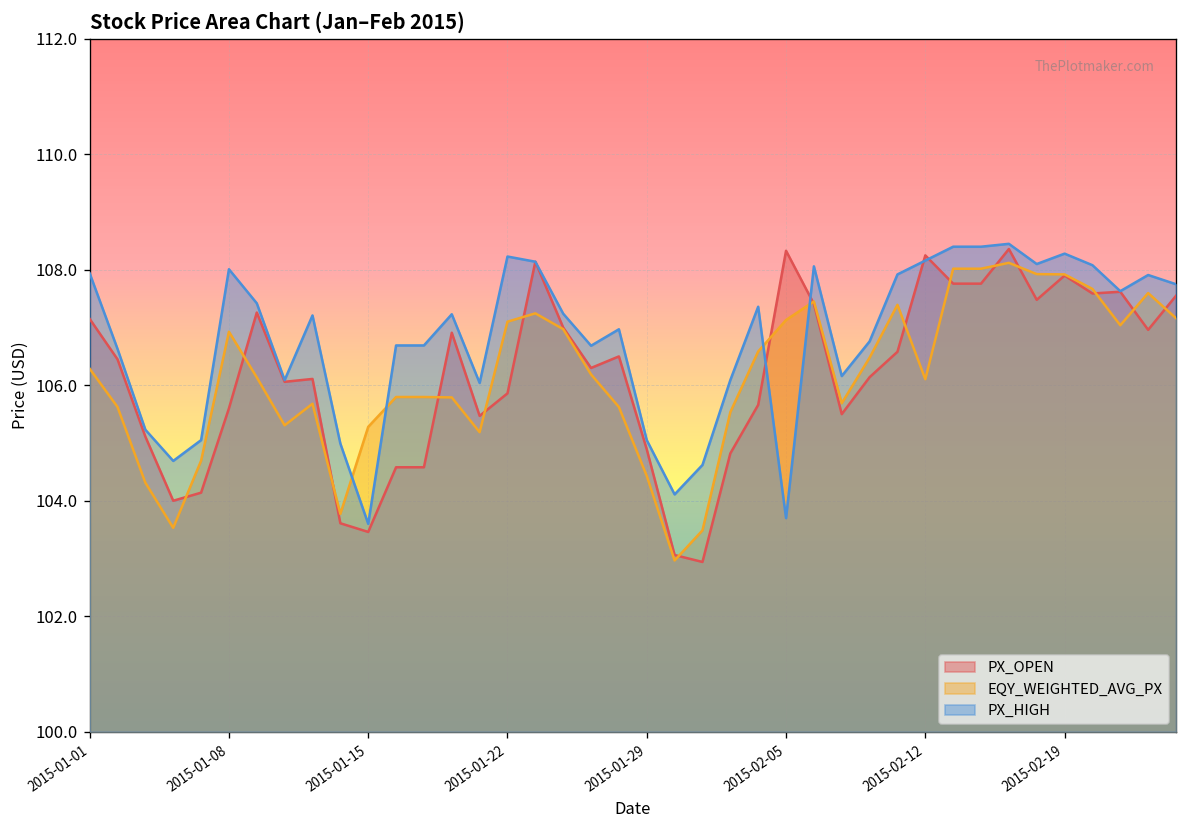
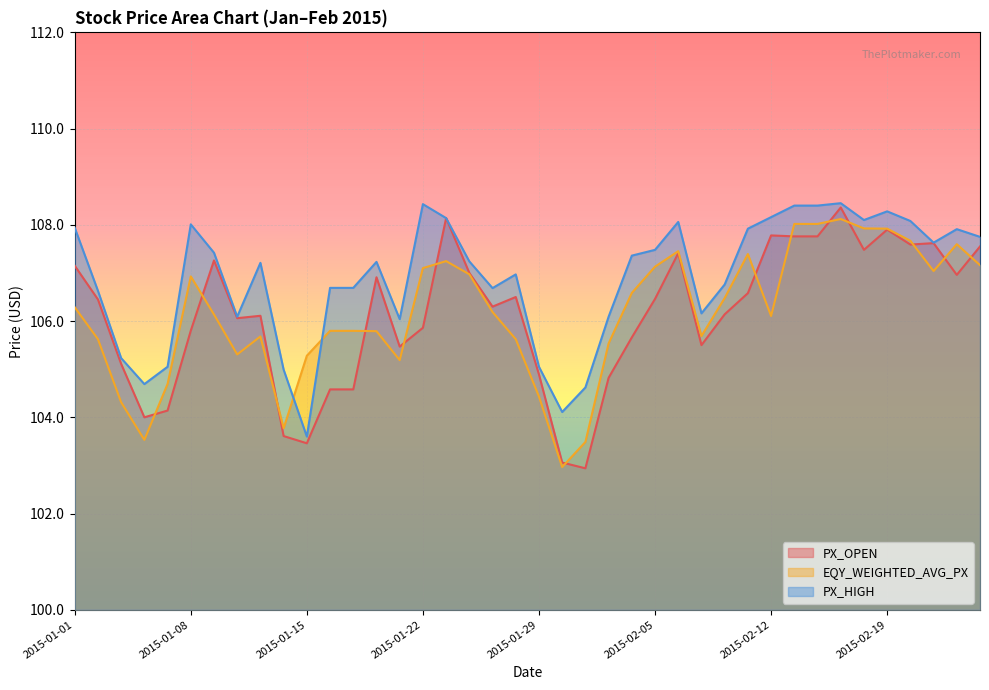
  {
    "PX_OPEN": {
      "2015-01-01": 107.2,
-     "2015-01-08": 105.6,
+     "2015-01-08": 105.8,
      "2015-01-15": 103.5,
      "2015-01-22": 105.9,
      "2015-01-29": 104.9,
-     "2015-02-05": 108.3,
-     "2015-02-12": 108.3
+     "2015-02-05": 106.5,
+     "2015-02-12": 107.8
    },
    "EQY_WEIGHTED_AVG_PX": {
      "2015-01-01": 106.3,
      "2015-01-08": 106.9,
      "2015-01-15": 105.3,
      "2015-01-22": 107.1,
      "2015-01-29": 104.4,
      "2015-02-05": 107.1,
      "2015-02-12": 106.1
    },
    "PX_HIGH": {
      "2015-01-01": 107.9,
      "2015-01-08": 108.0,
      "2015-01-15": 103.6,
-     "2015-01-22": 108.2,
+     "2015-01-22": 108.4,
      "2015-01-29": 105.1,
-     "2015-02-05": 103.7,
+     "2015-02-05": 107.5,
      "2015-02-12": 108.2,
      "2015-02-19": 108.3
    }
  }
